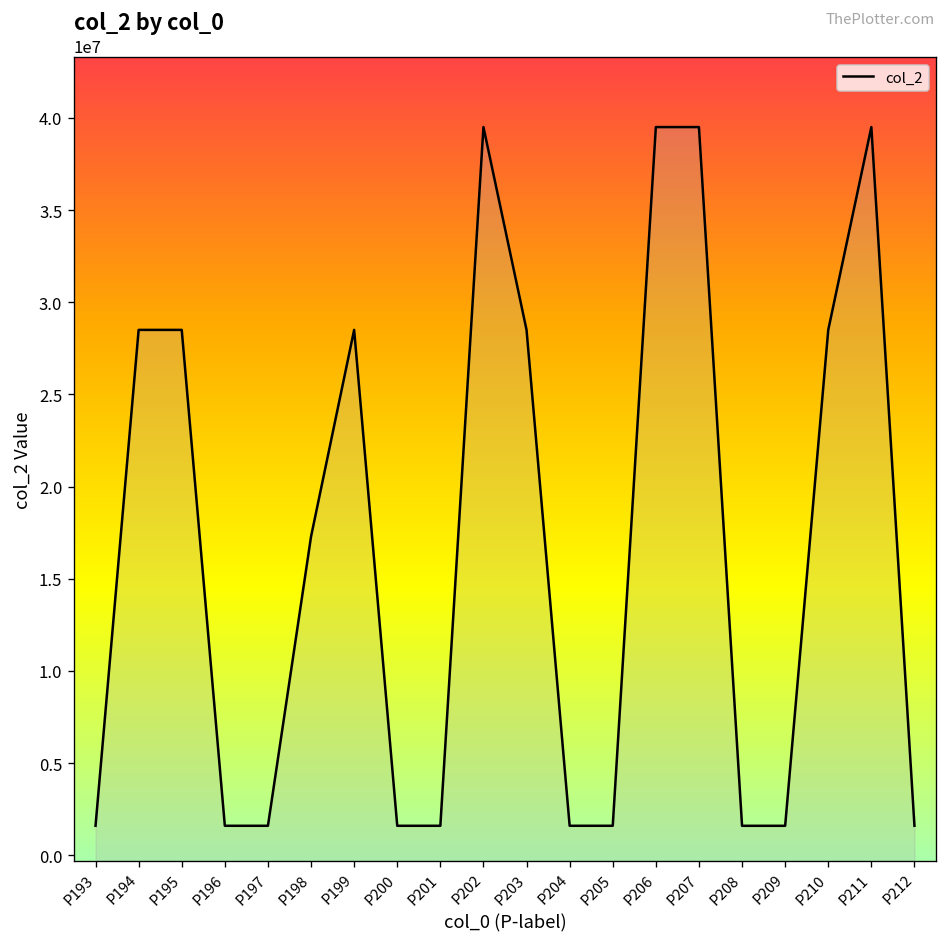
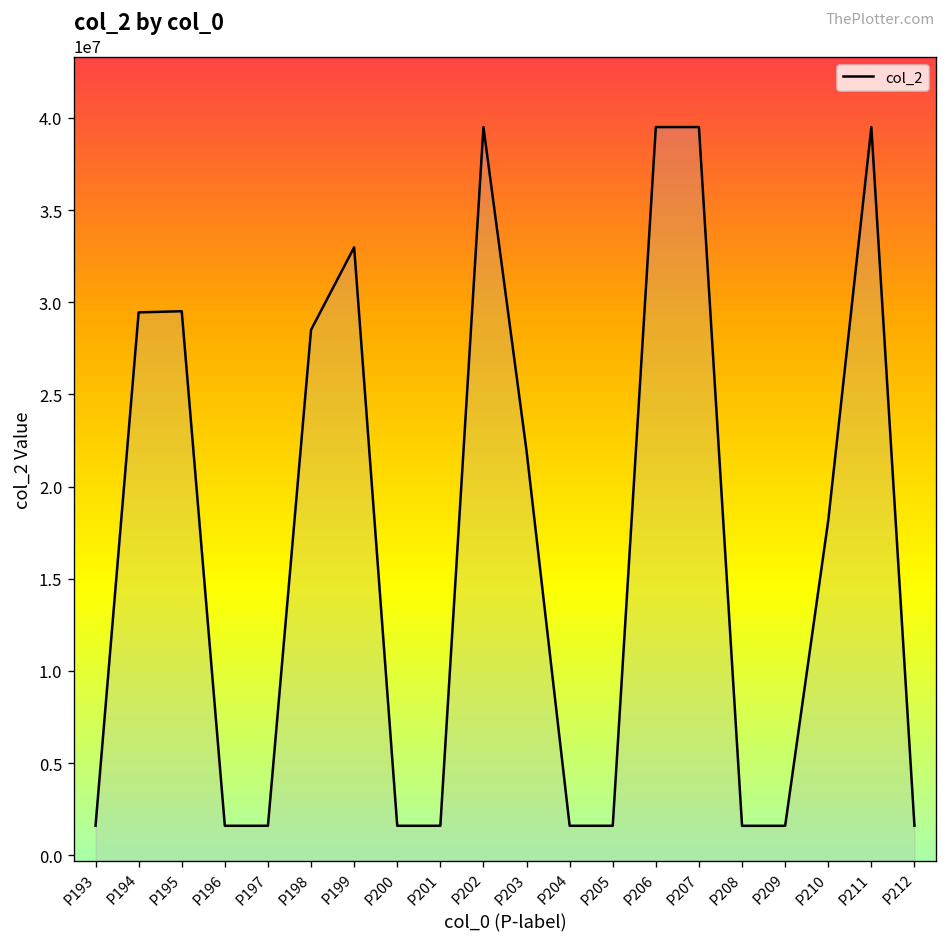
  {
    "P193": 1600000,
-   "P194": 28500000,
-   "P195": 28500000,
+   "P194": 29400000,
+   "P195": 29500000,
    "P196": 1600000,
    "P197": 1600000,
-   "P198": 17300000,
-   "P199": 28500000,
+   "P198": 28500000,
+   "P199": 33000000,
    "P200": 1600000,
    "P201": 1600000,
    "P202": 39500000,
-   "P203": 28500000,
+   "P203": 21900000,
    "P204": 1600000,
    "P205": 1600000,
    "P206": 39500000,
    "P207": 39500000,
    "P208": 1600000,
    "P209": 1600000,
-   "P210": 28500000,
+   "P210": 18200000,
    "P211": 39500000,
    "P212": 1600000
  }
